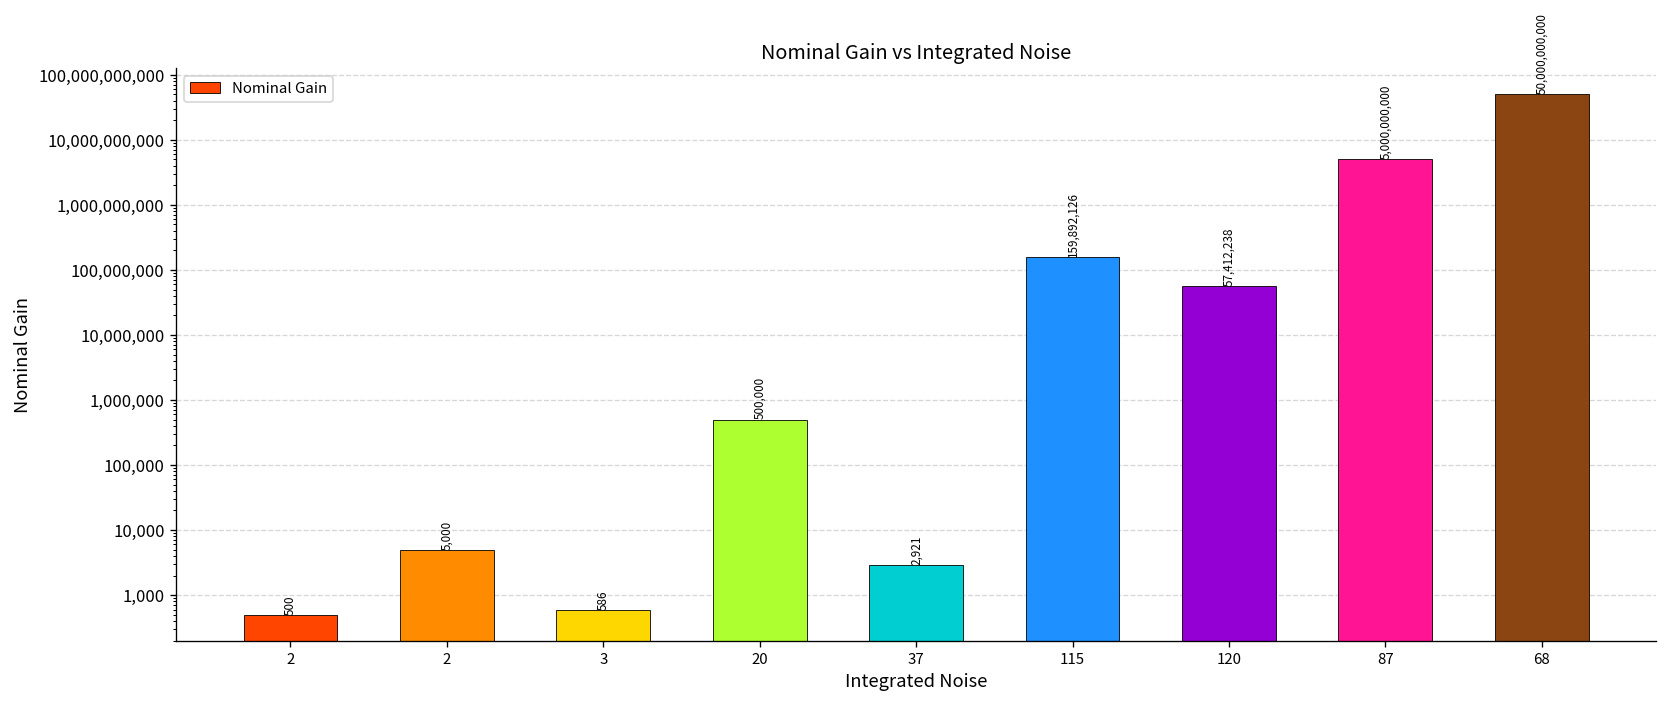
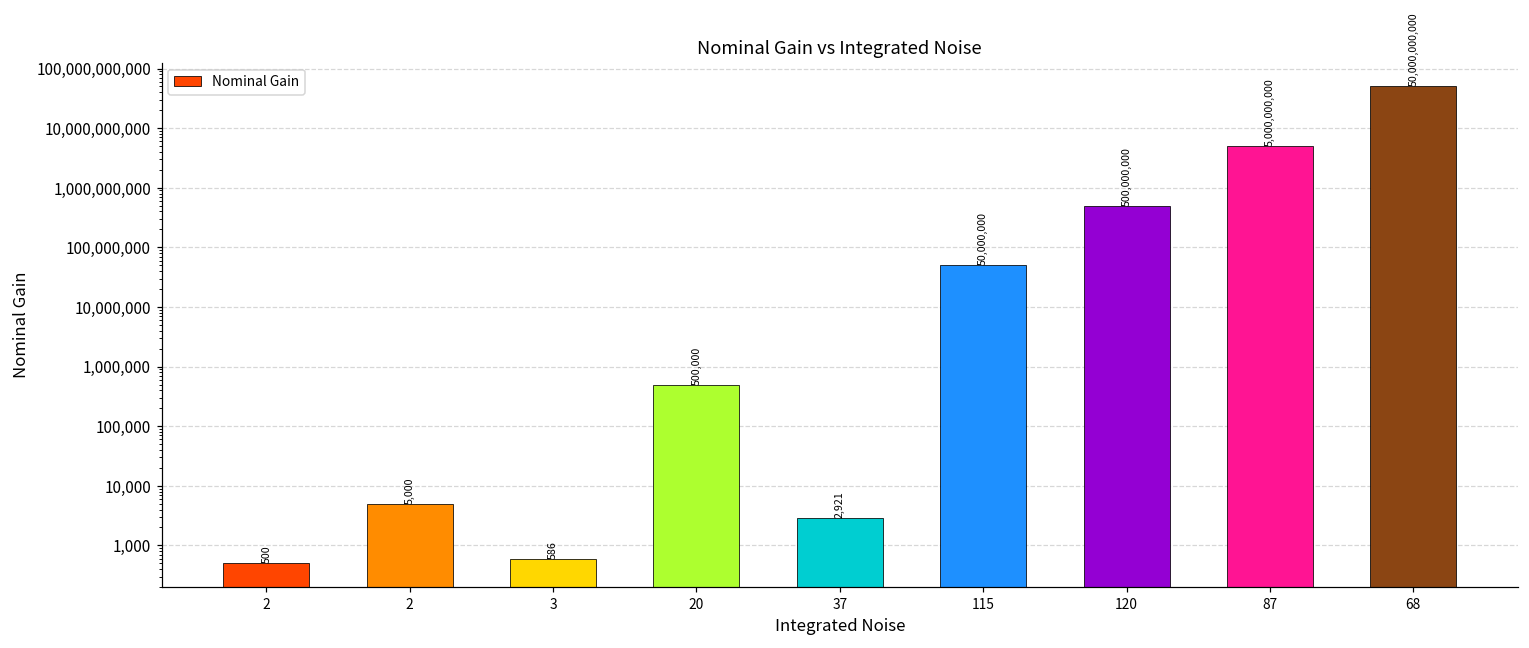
  {
    "3": "586",
    "20": "500,000",
    "37": "2,921",
-   "115": "159,892,126",
-   "120": "57,412,238",
+   "115": "50,000,000",
+   "120": "500,000,000",
    "87": "5,000,000,000",
    "68": "50,000,000,000"
  }
